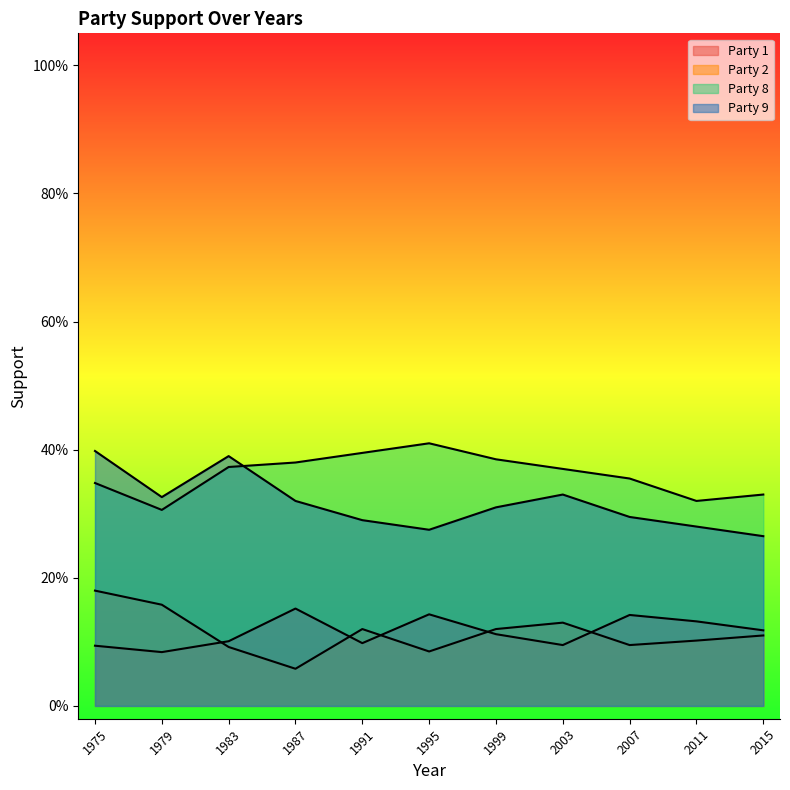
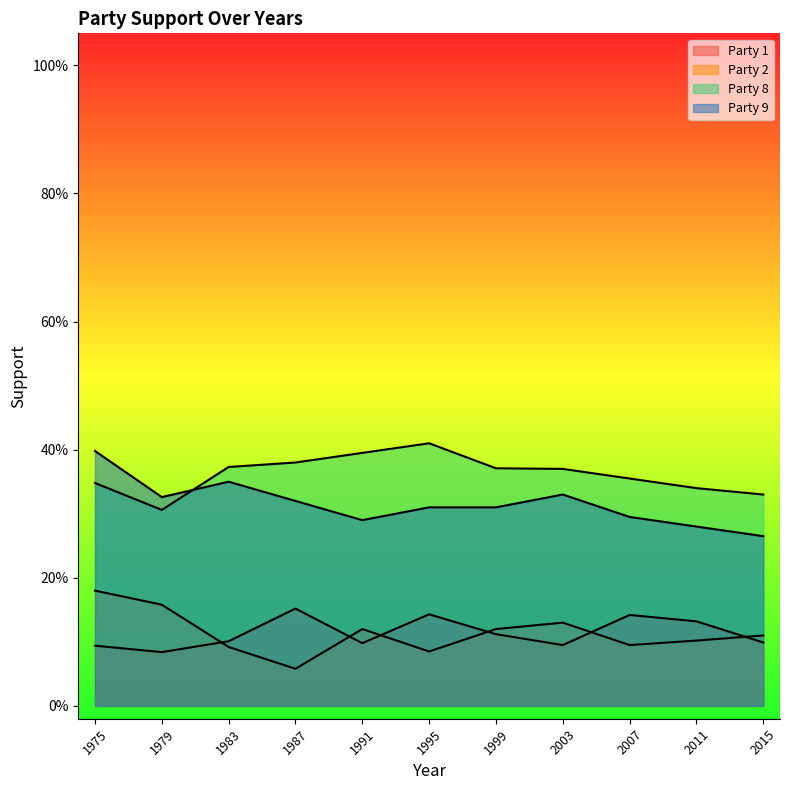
  {
    "Party 1": {
      "1975": "9%",
      "1979": "8%",
      "1983": "10%",
      "1987": "15%",
      "1991": "10%",
      "1995": "14%",
      "1999": "11%",
      "2003": "10%",
      "2007": "14%",
      "2011": "13%",
-     "2015": "12%"
+     "2015": "10%"
    },
    "Party 2": {
      "1975": "18%",
      "1979": "16%",
      "1983": "9%",
      "1987": "6%",
      "1991": "12%",
      "1995": "9%",
      "1999": "12%",
      "2003": "13%",
      "2007": "10%",
      "2011": "10%",
      "2015": "11%"
    },
    "Party 8": {
      "1975": "35%",
      "1979": "31%",
      "1983": "37%",
      "1987": "38%",
      "1991": "40%",
      "1995": "41%",
-     "1999": "39%",
+     "1999": "37%",
      "2003": "37%",
      "2007": "36%",
-     "2011": "32%",
+     "2011": "34%",
      "2015": "33%"
    },
    "Party 9": {
      "1975": "40%",
      "1979": "33%",
-     "1983": "39%",
+     "1983": "35%",
      "1987": "32%",
      "1991": "29%",
-     "1995": "28%",
+     "1995": "31%",
      "1999": "31%",
      "2003": "33%",
      "2007": "30%",
      "2011": "28%",
      "2015": "27%"
    }
  }
